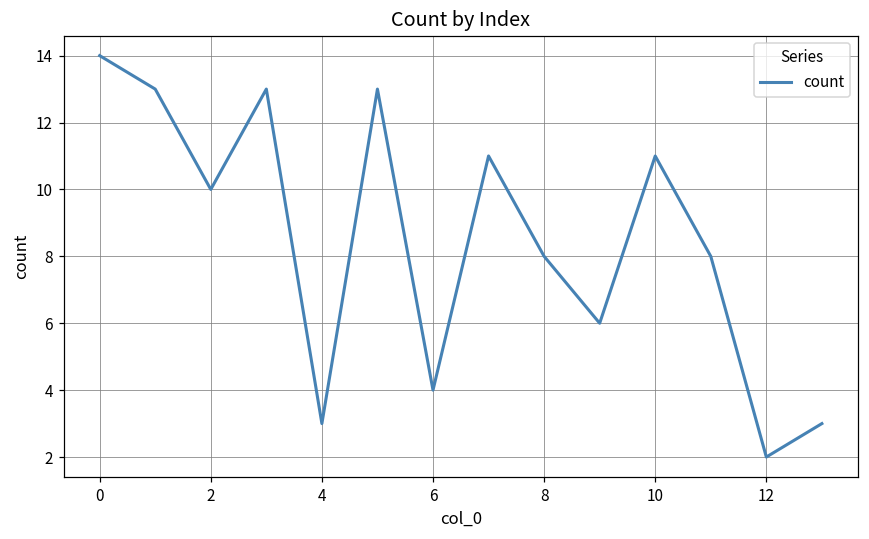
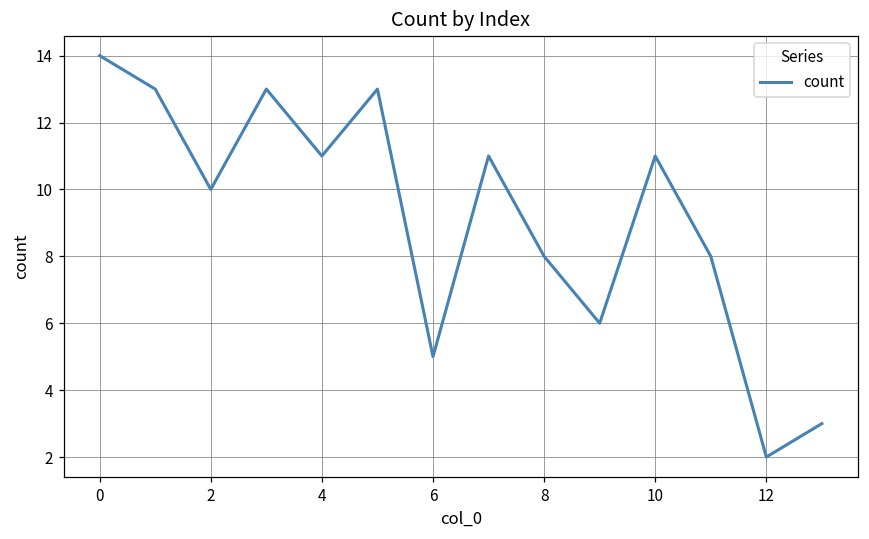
  {
    "0": 14,
    "2": 10,
-   "4": 3,
-   "6": 4,
+   "4": 11,
+   "6": 5,
    "8": 8,
    "10": 11,
    "12": 2
  }
